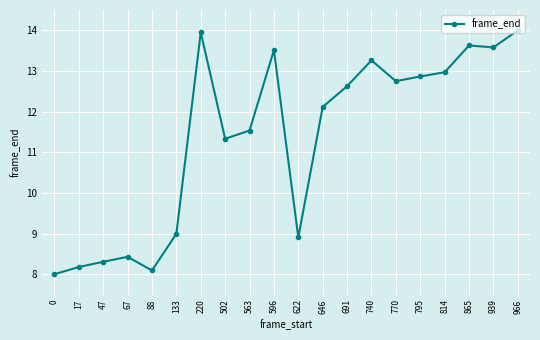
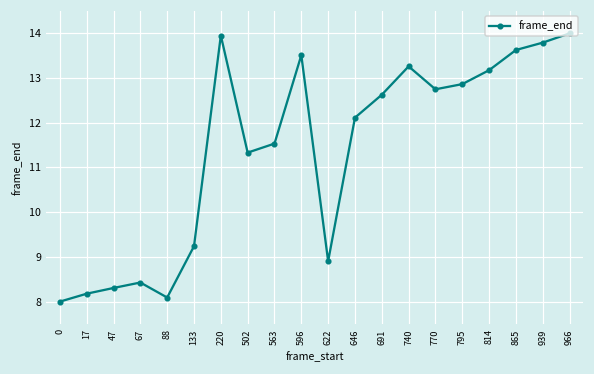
  {
    "0": 8.0,
    "17": 8.2,
    "47": 8.3,
    "67": 8.4,
    "88": 8.1,
-   "133": 9.0,
+   "133": 9.2,
    "220": 14.0,
    "502": 11.3,
    "563": 11.5,
    "596": 13.5,
    "622": 8.9,
    "646": 12.1,
    "691": 12.6,
    "740": 13.3,
    "770": 12.7,
    "795": 12.9,
-   "814": 13.0,
+   "814": 13.2,
    "865": 13.6,
-   "939": 13.6
+   "939": 13.8
  }
